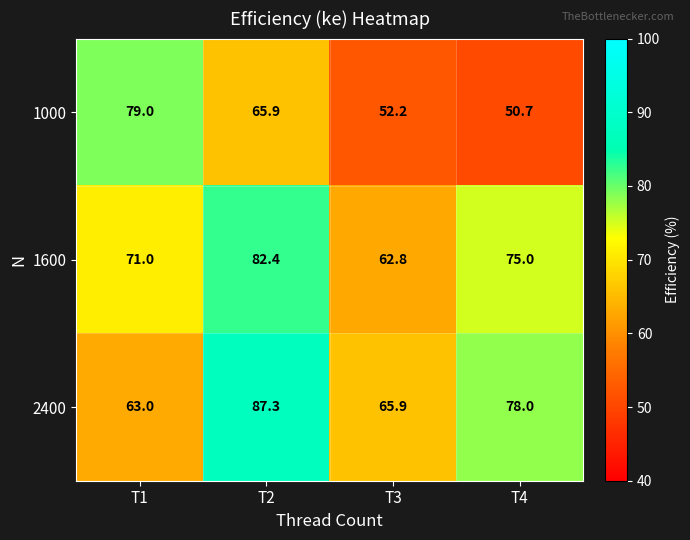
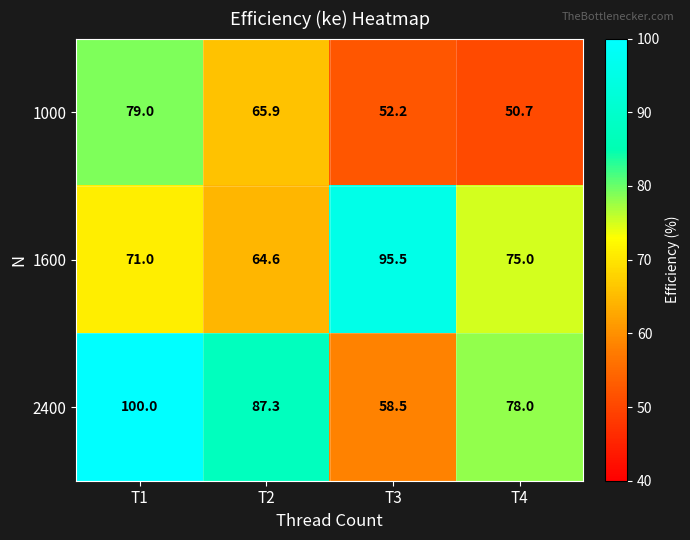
  {
    "1000": {
      "T1": 79.0,
      "T2": 65.9,
      "T3": 52.2,
      "T4": 50.7
    },
    "1600": {
      "T1": 71.0,
-     "T2": 82.4,
-     "T3": 62.8,
+     "T2": 64.6,
+     "T3": 95.5,
      "T4": 75.0
    },
    "2400": {
-     "T1": 63.0,
+     "T1": 100.0,
      "T2": 87.3,
-     "T3": 65.9,
+     "T3": 58.5,
      "T4": 78.0
    }
  }
